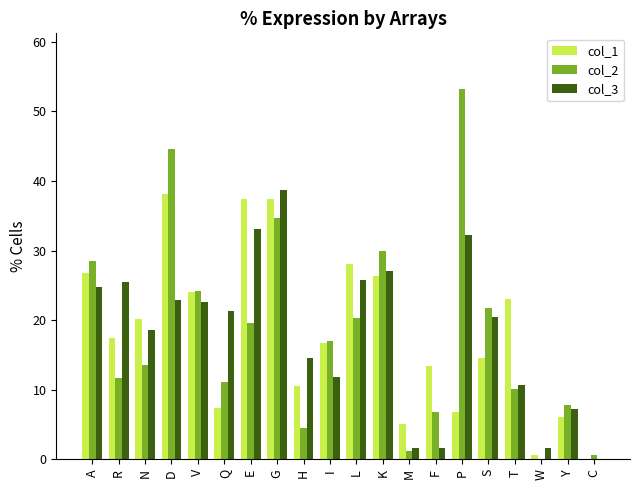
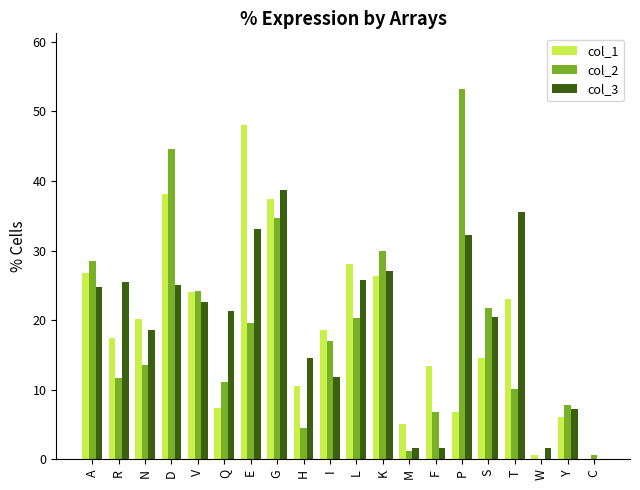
  {
    "col_1": {
      "A": 27,
      "R": 17,
      "N": 20,
      "D": 38,
      "V": 24,
      "Q": 7,
-     "E": 37,
+     "E": 48,
      "G": 37,
      "H": 11,
-     "I": 17,
+     "I": 19,
      "L": 28,
      "K": 26,
      "M": 5,
      "F": 13,
      "P": 7,
      "S": 14,
      "T": 23,
      "W": 1,
      "Y": 6,
      "C": 0
    },
    "col_2": {
      "A": 28,
      "R": 12,
      "N": 14,
      "D": 45,
      "V": 24,
      "Q": 11,
      "E": 20,
      "G": 35,
      "H": 4,
      "I": 17,
      "L": 20,
      "K": 30,
      "M": 1,
      "F": 7,
      "P": 53,
      "S": 22,
      "T": 10,
      "W": 0,
      "Y": 8,
      "C": 1
    },
    "col_3": {
      "A": 25,
      "R": 25,
      "N": 19,
-     "D": 23,
+     "D": 25,
      "V": 23,
      "Q": 21,
      "E": 33,
      "G": 39,
      "H": 15,
      "I": 12,
      "L": 26,
      "K": 27,
      "M": 2,
      "F": 2,
      "P": 32,
      "S": 20,
-     "T": 11,
+     "T": 36,
      "W": 2,
      "Y": 7,
      "C": 0
    }
  }
